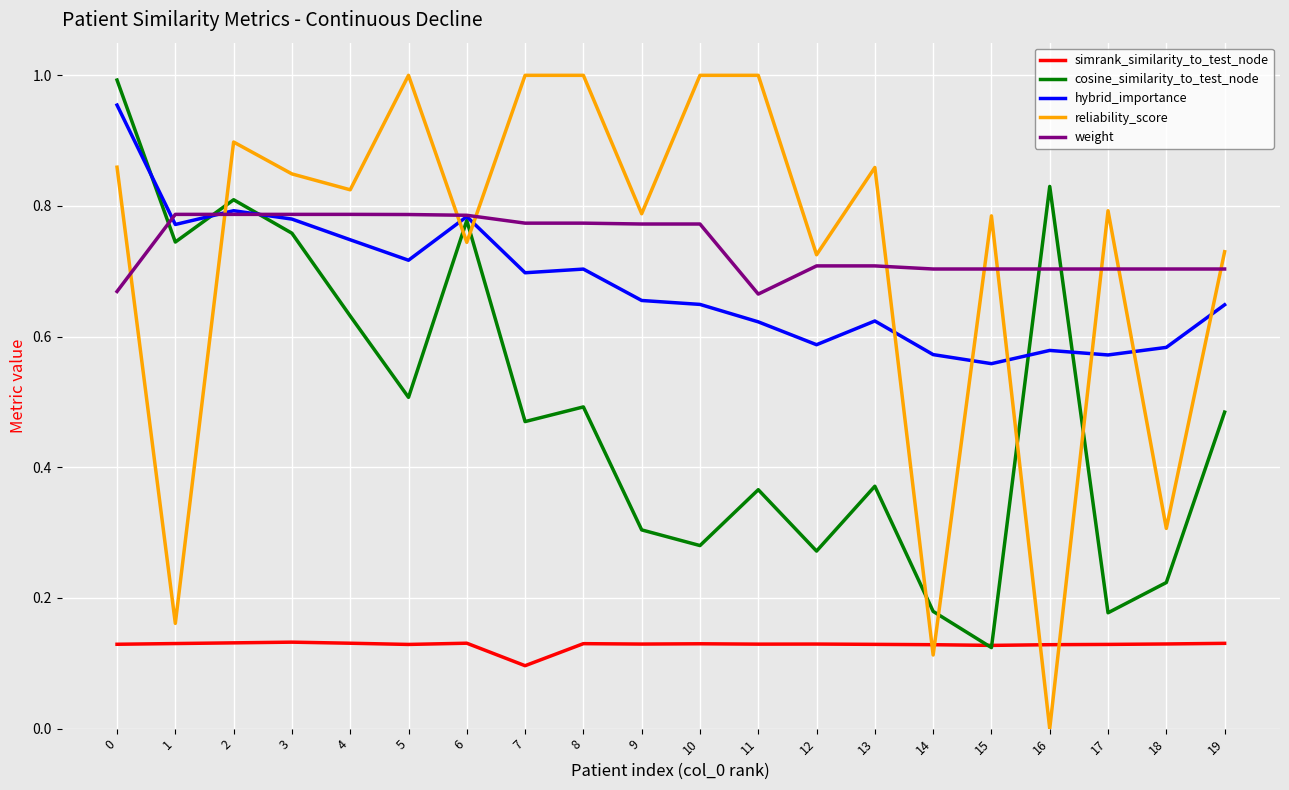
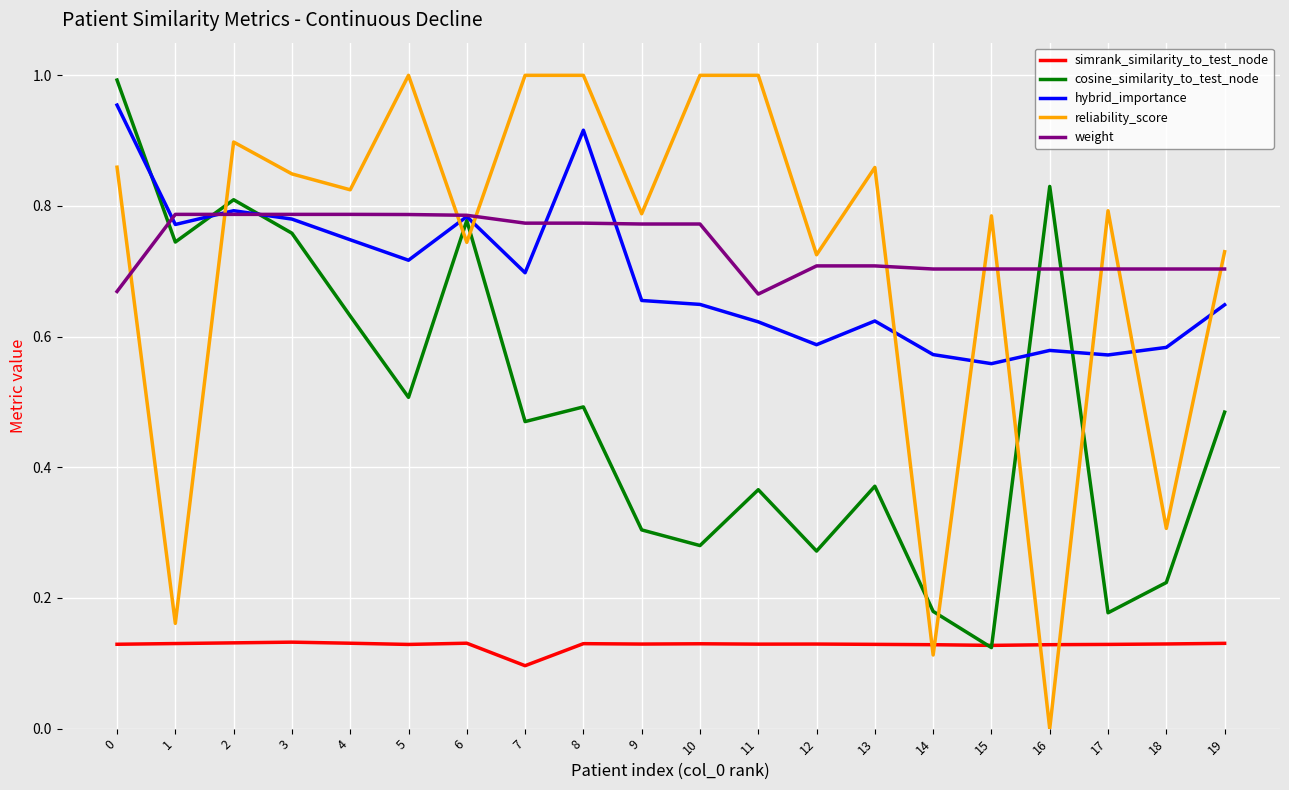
  {
    "simrank_similarity_to_test_node": {
      "0": 0.13,
      "1": 0.13,
      "2": 0.13,
      "3": 0.13,
      "4": 0.13,
      "5": 0.13,
      "6": 0.13,
      "7": 0.10,
      "8": 0.13,
      "9": 0.13,
      "10": 0.13,
      "11": 0.13,
      "12": 0.13,
      "13": 0.13,
      "14": 0.13,
      "16": 0.13,
      "17": 0.13,
      "18": 0.13,
      "19": 0.13
    },
    "cosine_similarity_to_test_node": {
      "0": 0.99,
      "1": 0.74,
      "2": 0.81,
      "3": 0.76,
      "4": 0.63,
      "5": 0.51,
      "6": 0.78,
      "7": 0.47,
      "8": 0.49,
      "9": 0.30,
      "10": 0.28,
      "11": 0.37,
      "12": 0.27,
      "13": 0.37,
      "14": 0.18,
      "16": 0.83,
      "17": 0.18,
      "18": 0.22,
      "19": 0.48
    },
    "hybrid_importance": {
      "0": 0.95,
      "1": 0.77,
      "2": 0.79,
      "3": 0.78,
      "4": 0.75,
      "5": 0.72,
      "7": 0.70,
-     "8": 0.70,
+     "8": 0.92,
      "9": 0.66,
      "10": 0.65,
      "11": 0.62,
      "12": 0.59,
      "13": 0.62,
      "14": 0.57,
      "15": 0.56,
      "16": 0.58,
      "17": 0.57,
      "18": 0.58,
      "19": 0.65
    },
    "reliability_score": {
      "0": 0.86,
      "1": 0.16,
      "2": 0.90,
      "3": 0.85,
      "4": 0.82,
      "5": 1.00,
      "6": 0.74,
      "7": 1.00,
      "8": 1.00,
      "9": 0.79,
      "10": 1.00,
      "11": 1.00,
      "12": 0.73,
      "13": 0.86,
      "14": 0.11,
      "15": 0.78,
      "16": 0.00,
      "17": 0.79,
      "18": 0.31,
      "19": 0.73
    },
    "weight": {
      "0": 0.67,
      "1": 0.79,
      "2": 0.79,
      "3": 0.79,
      "4": 0.79,
      "5": 0.79,
      "7": 0.77,
      "8": 0.77,
      "9": 0.77,
      "10": 0.77,
      "11": 0.67,
      "12": 0.71,
      "13": 0.71,
      "14": 0.70,
      "15": 0.70,
      "16": 0.70,
      "17": 0.70,
      "18": 0.70,
      "19": 0.70
    }
  }
